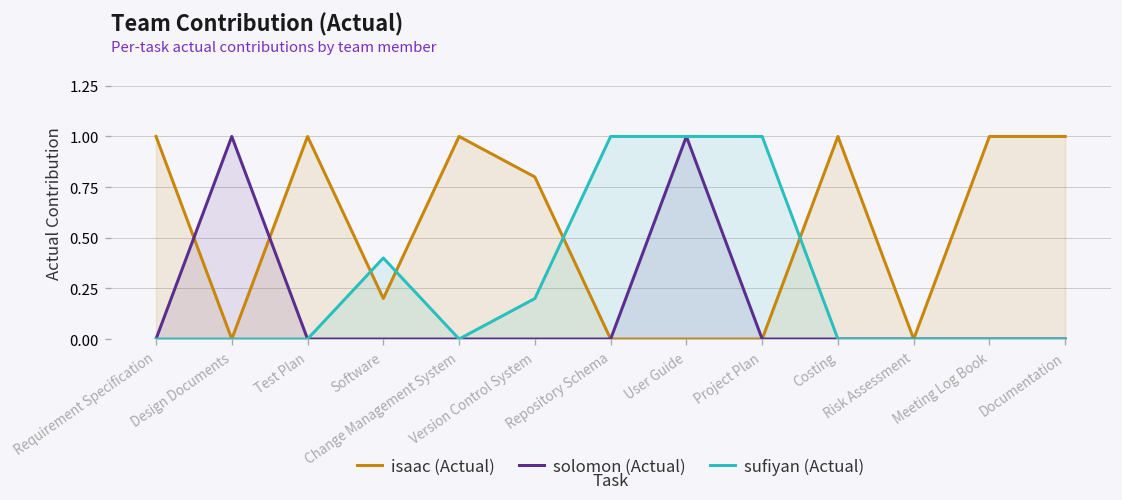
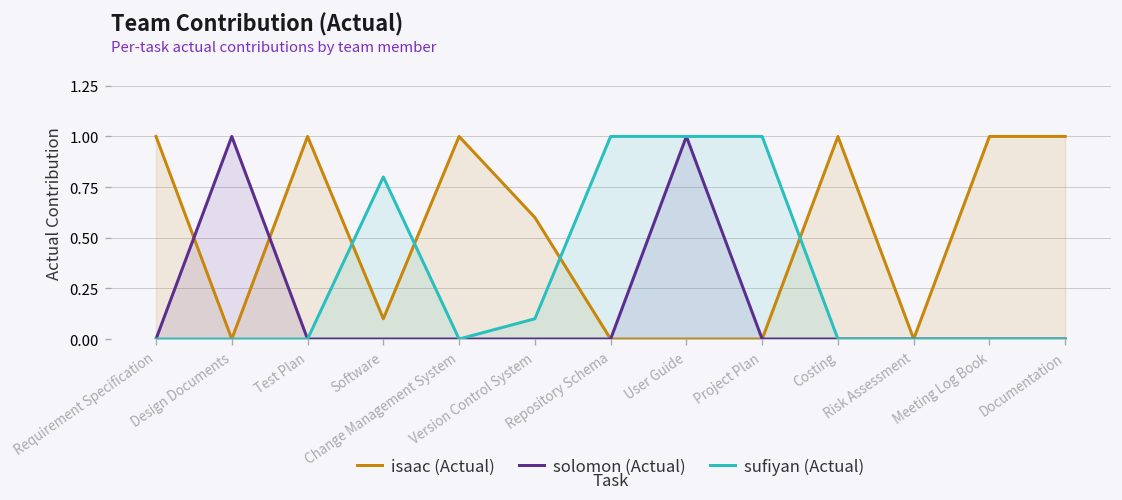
  {
    "isaac (Actual)": {
      "Requirement Specification": 1.0,
      "Test Plan": 1.0,
-     "Software": 0.2,
+     "Software": 0.1,
      "Change Management System": 1.0,
-     "Version Control System": 0.8,
+     "Version Control System": 0.6,
      "User Guide": 0.0,
      "Costing": 1.0,
      "Meeting Log Book": 1.0,
      "Documentation": 1.0
    },
    "solomon (Actual)": {
      "Design Documents": 1.0,
      "Software": 0.0,
      "Version Control System": 0.0
    },
    "sufiyan (Actual)": {
-     "Software": 0.4,
-     "Version Control System": 0.2,
+     "Software": 0.8,
+     "Version Control System": 0.1,
      "Repository Schema": 1.0,
      "Project Plan": 1.0
    }
  }
